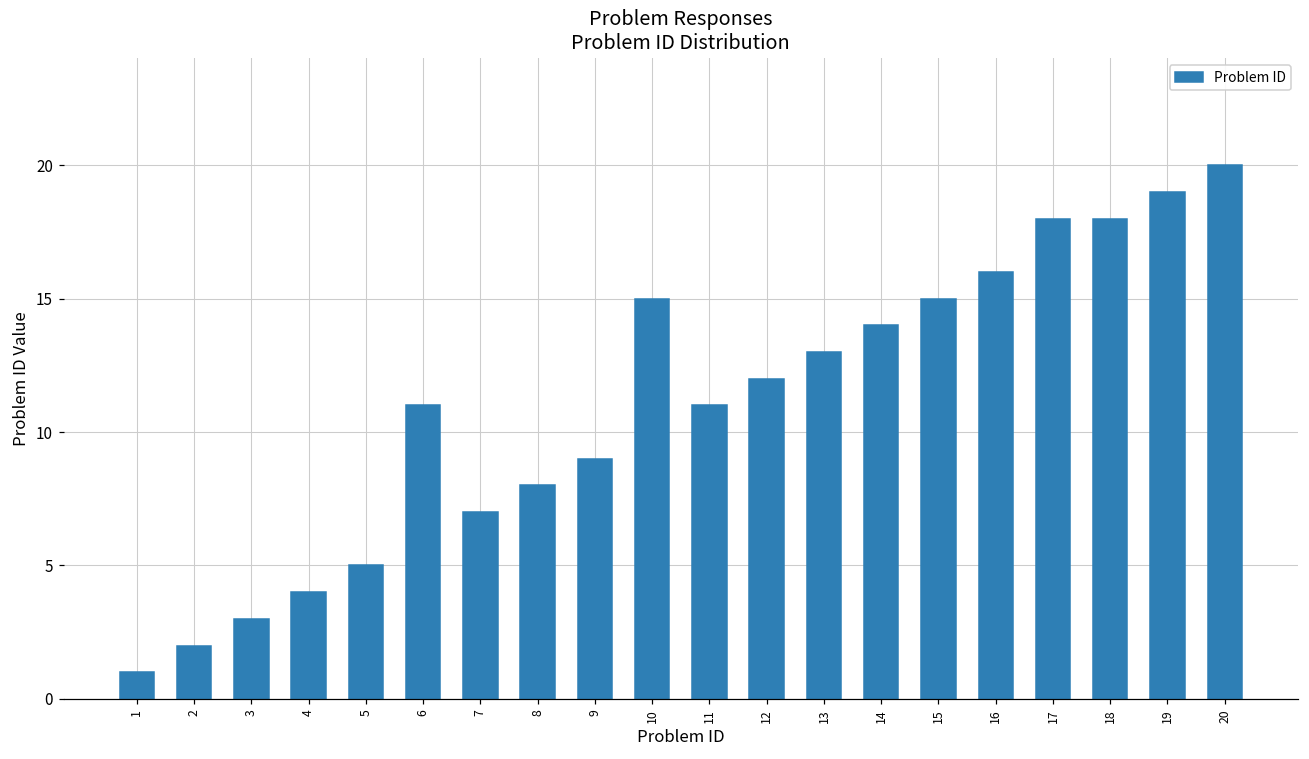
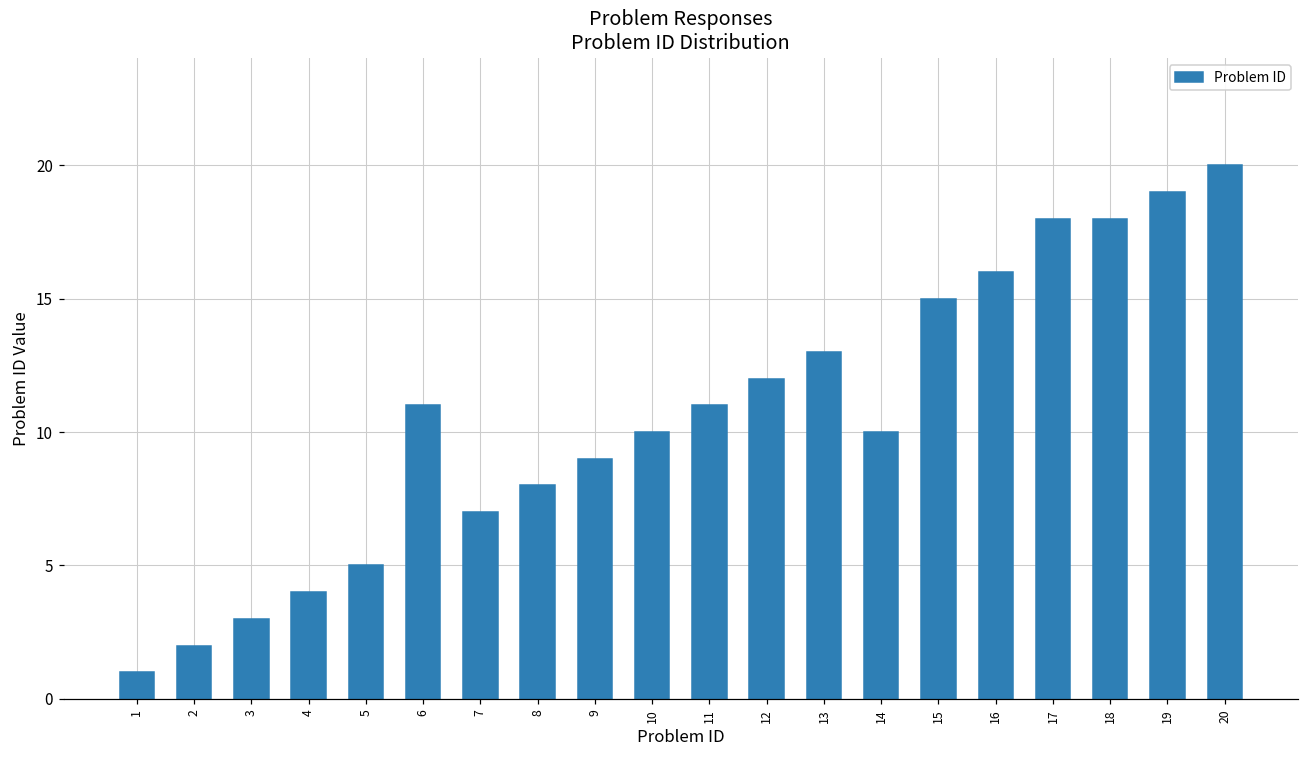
  {
    "1": 1,
    "2": 2,
    "3": 3,
    "4": 4,
    "5": 5,
    "6": 11,
    "7": 7,
    "8": 8,
    "9": 9,
-   "10": 15,
+   "10": 10,
    "11": 11,
    "12": 12,
    "13": 13,
-   "14": 14,
+   "14": 10,
    "15": 15,
    "16": 16,
    "17": 18,
    "18": 18,
    "19": 19,
    "20": 20
  }
